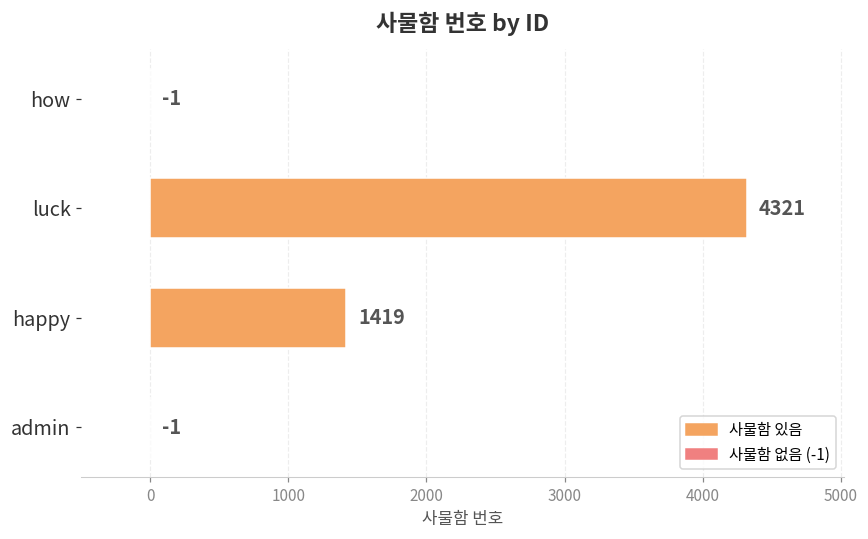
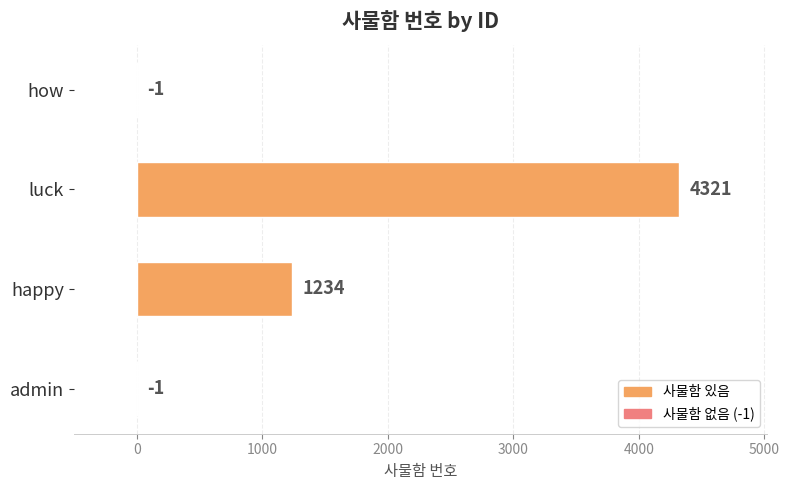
  {
    "how": -1,
    "luck": 4321,
-   "happy": 1419,
+   "happy": 1234,
    "admin": -1
  }
